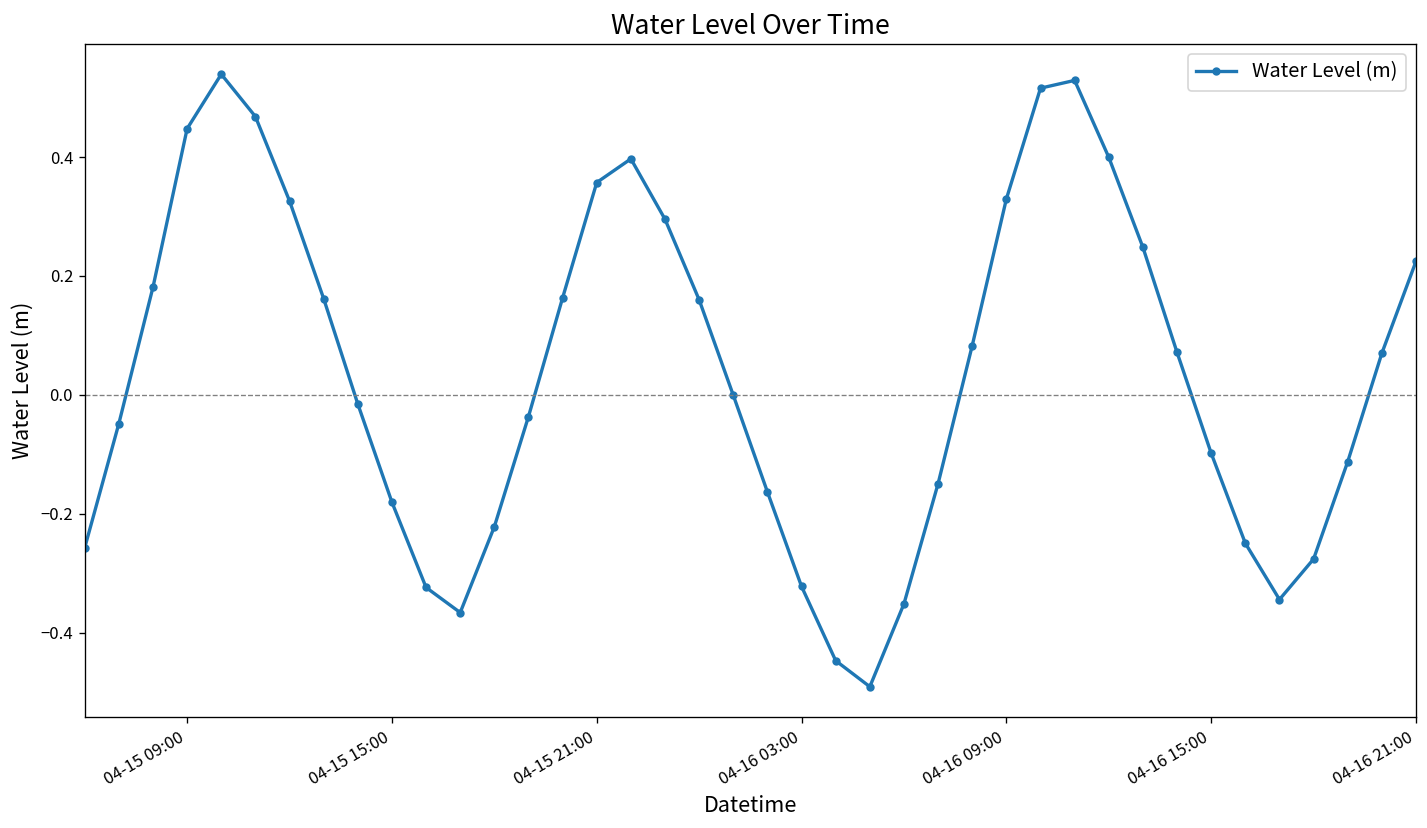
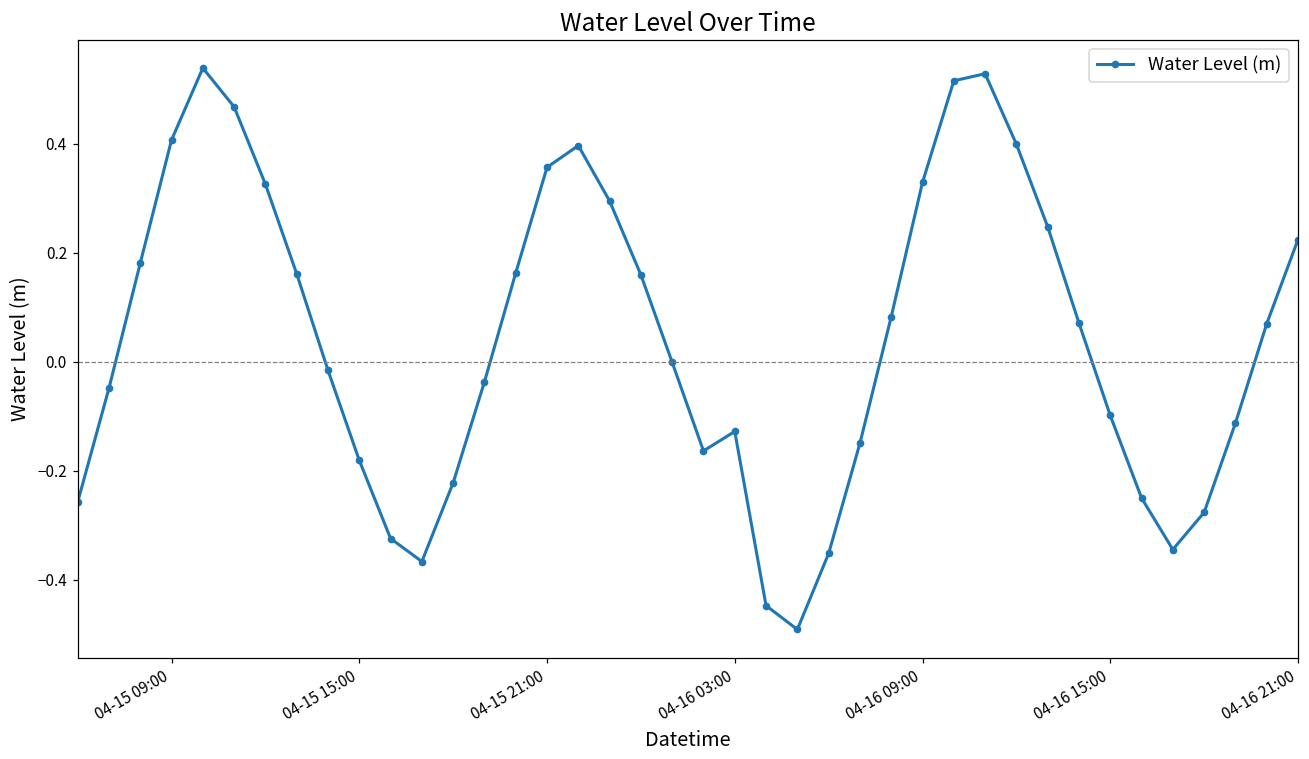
  {
-   "04-15 09:00": 0.45,
+   "04-15 09:00": 0.41,
    "04-15 15:00": -0.18,
    "04-15 21:00": 0.36,
-   "04-16 03:00": -0.32,
+   "04-16 03:00": -0.13,
    "04-16 09:00": 0.33,
    "04-16 15:00": -0.10,
    "04-16 21:00": 0.22
  }
